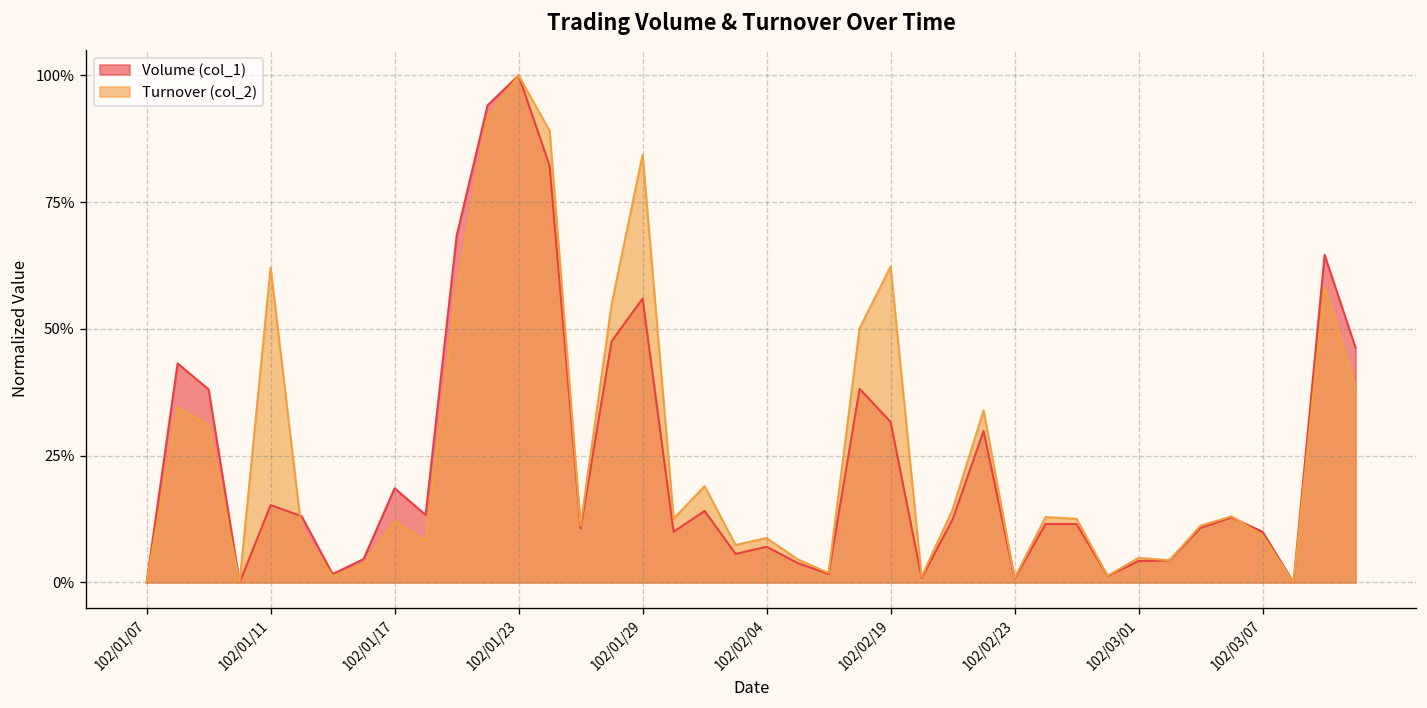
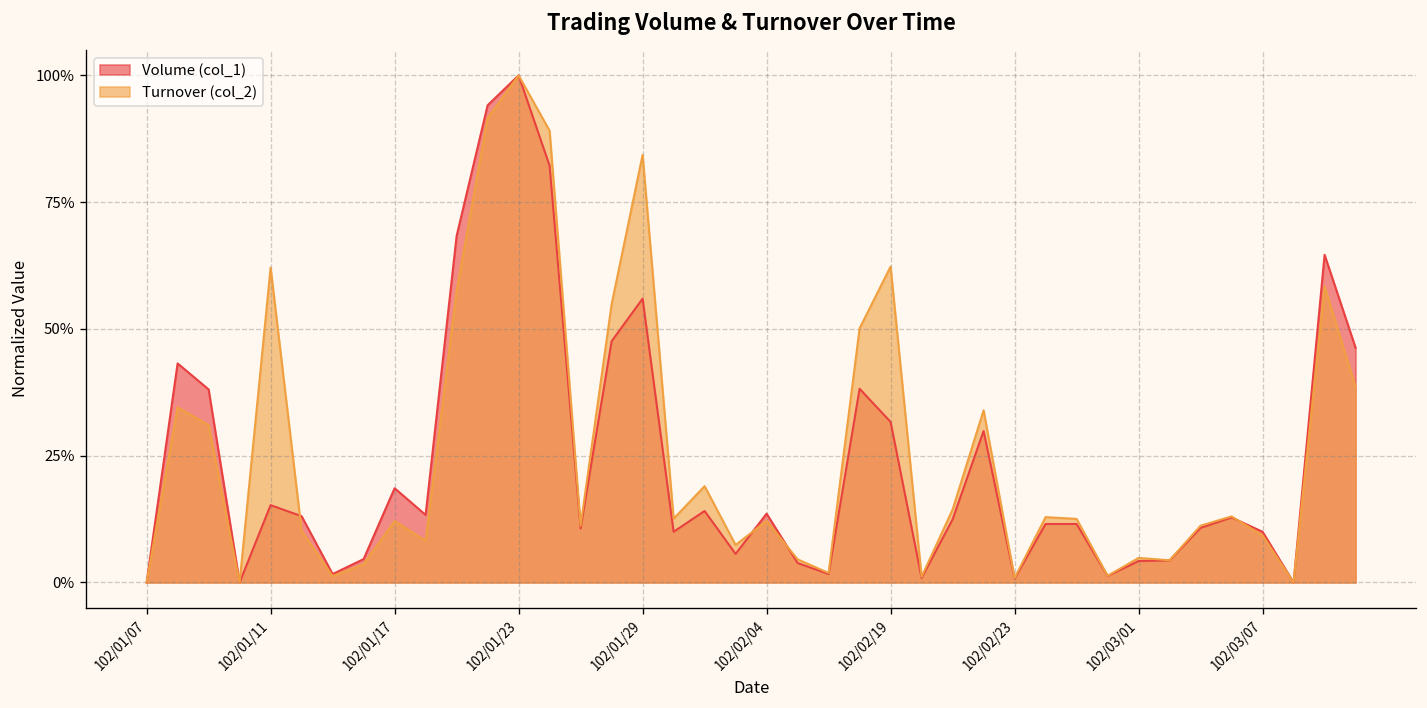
  {
    "Volume (col_1)": {
      "102/01/11": "15%",
      "102/01/17": "19%",
      "102/01/29": "56%",
-     "102/02/04": "7%",
+     "102/02/04": "14%",
      "102/02/19": "32%",
      "102/03/01": "4%",
      "102/03/07": "10%"
    },
    "Turnover (col_2)": {
      "102/01/11": "62%",
      "102/01/17": "12%",
      "102/01/29": "84%",
-     "102/02/04": "9%",
+     "102/02/04": "12%",
      "102/02/19": "62%",
      "102/03/01": "5%",
      "102/03/07": "9%"
    }
  }
